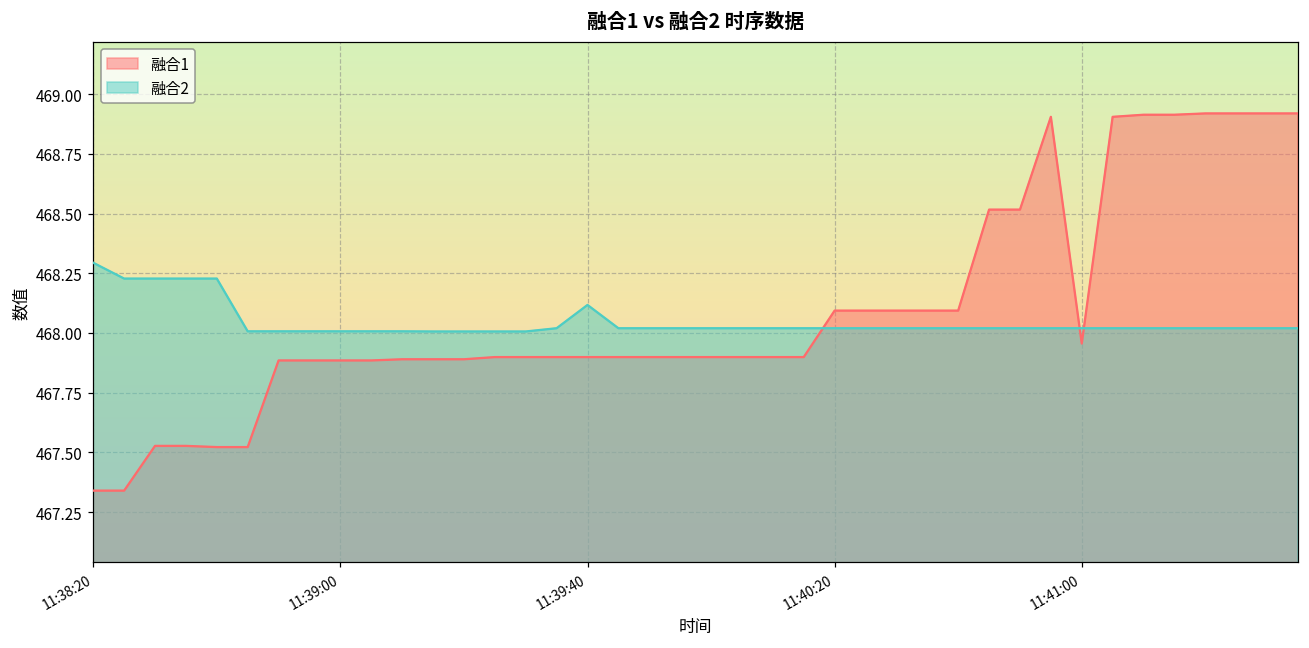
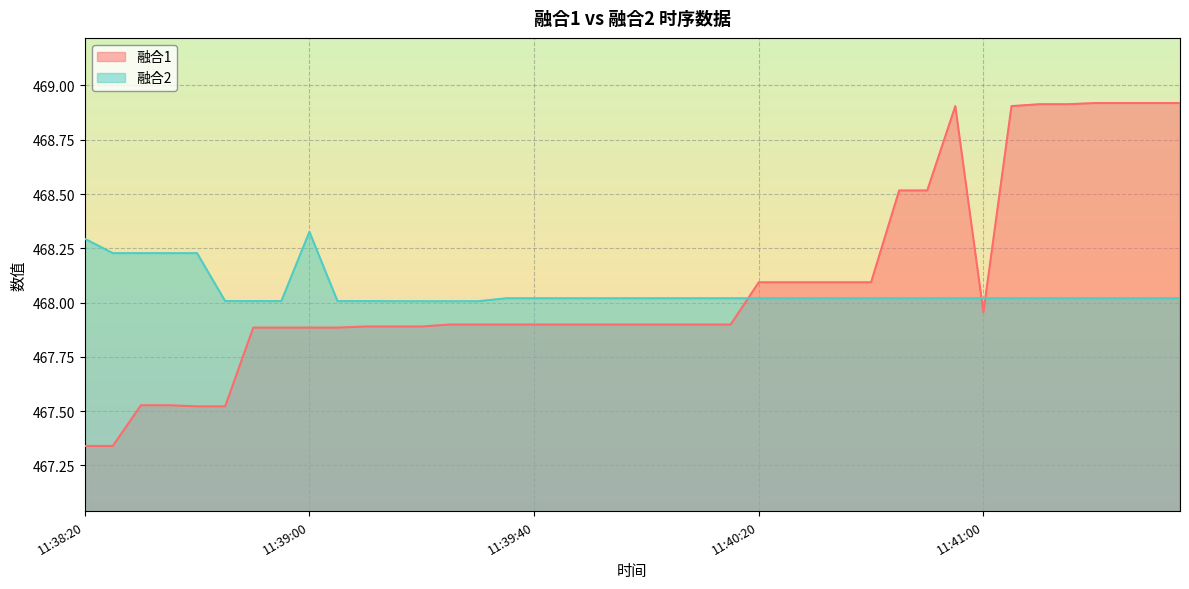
  {
    "融合1": {
      "11:38:20": 467.34,
      "11:39:00": 467.88,
      "11:39:40": 467.90,
      "11:40:20": 468.09,
      "11:41:00": 467.96
    },
    "融合2": {
      "11:38:20": 468.29,
-     "11:39:00": 468.01,
-     "11:39:40": 468.12,
+     "11:39:00": 468.33,
+     "11:39:40": 468.02,
      "11:40:20": 468.02,
      "11:41:00": 468.02
    }
  }
